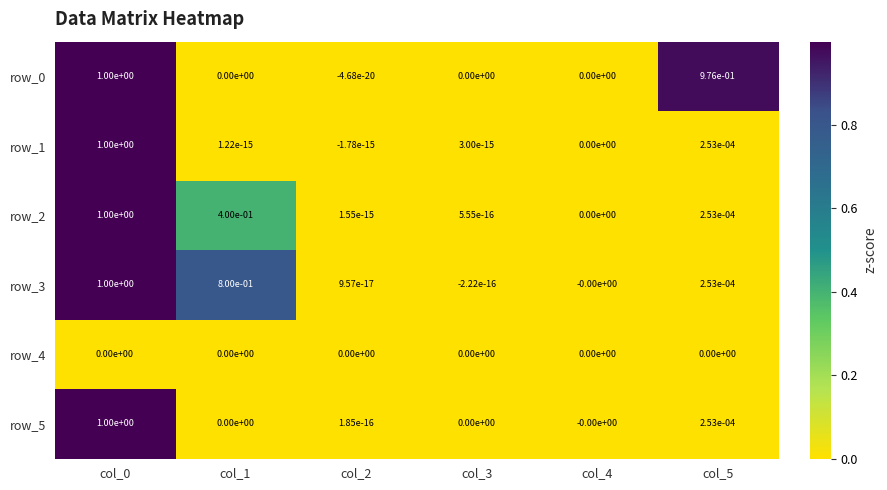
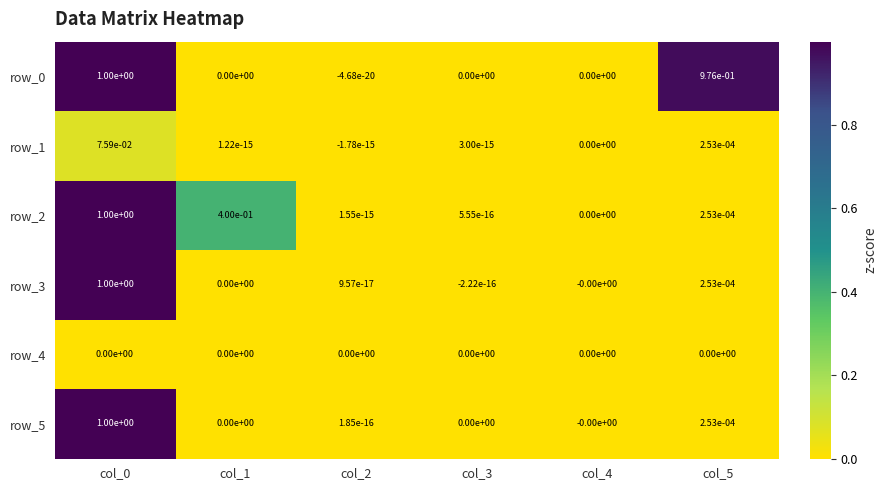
  {
    "row_0": {
      "col_0": "1.00e+00",
      "col_1": "0.00e+00",
      "col_2": "-4.68e-20",
      "col_3": "0.00e+00",
      "col_4": "0.00e+00",
      "col_5": "9.76e-01"
    },
    "row_1": {
-     "col_0": "1.00e+00",
+     "col_0": "7.59e-02",
      "col_1": "1.22e-15",
      "col_2": "-1.78e-15",
      "col_3": "3.00e-15",
      "col_4": "0.00e+00",
      "col_5": "2.53e-04"
    },
    "row_2": {
      "col_0": "1.00e+00",
      "col_1": "4.00e-01",
      "col_2": "1.55e-15",
      "col_3": "5.55e-16",
      "col_4": "0.00e+00",
      "col_5": "2.53e-04"
    },
    "row_3": {
      "col_0": "1.00e+00",
-     "col_1": "8.00e-01",
+     "col_1": "0.00e+00",
      "col_2": "9.57e-17",
      "col_3": "-2.22e-16",
      "col_4": "-0.00e+00",
      "col_5": "2.53e-04"
    },
    "row_4": {
      "col_0": "0.00e+00",
      "col_1": "0.00e+00",
      "col_2": "0.00e+00",
      "col_3": "0.00e+00",
      "col_4": "0.00e+00",
      "col_5": "0.00e+00"
    },
    "row_5": {
      "col_0": "1.00e+00",
      "col_1": "0.00e+00",
      "col_2": "1.85e-16",
      "col_3": "0.00e+00",
      "col_4": "-0.00e+00",
      "col_5": "2.53e-04"
    }
  }
